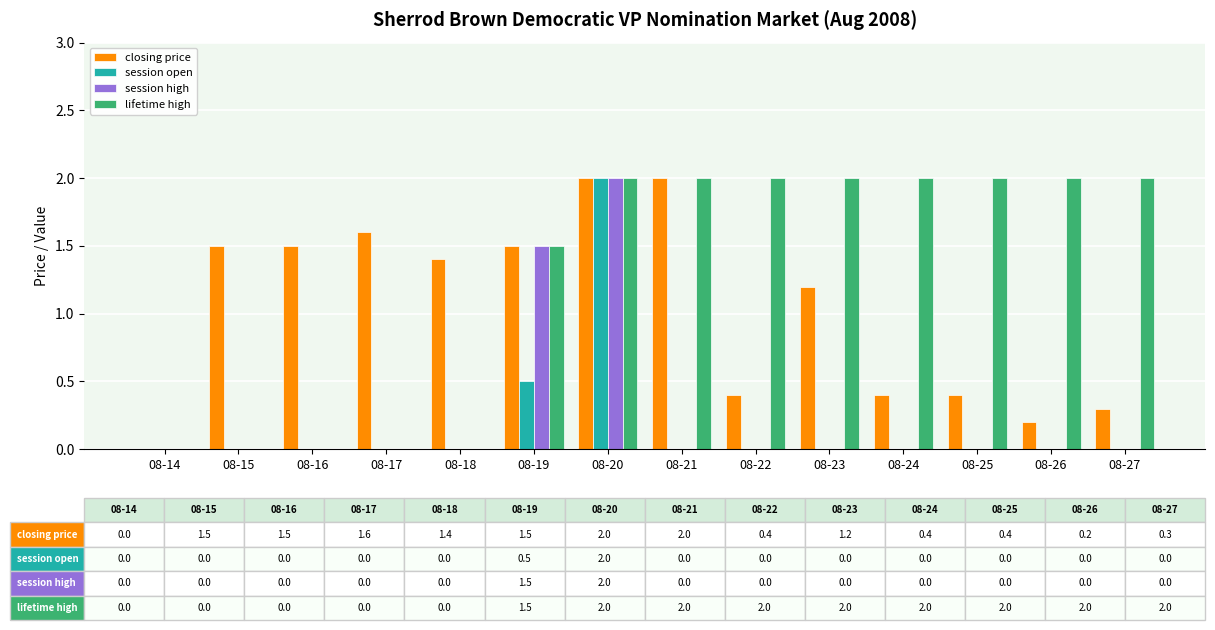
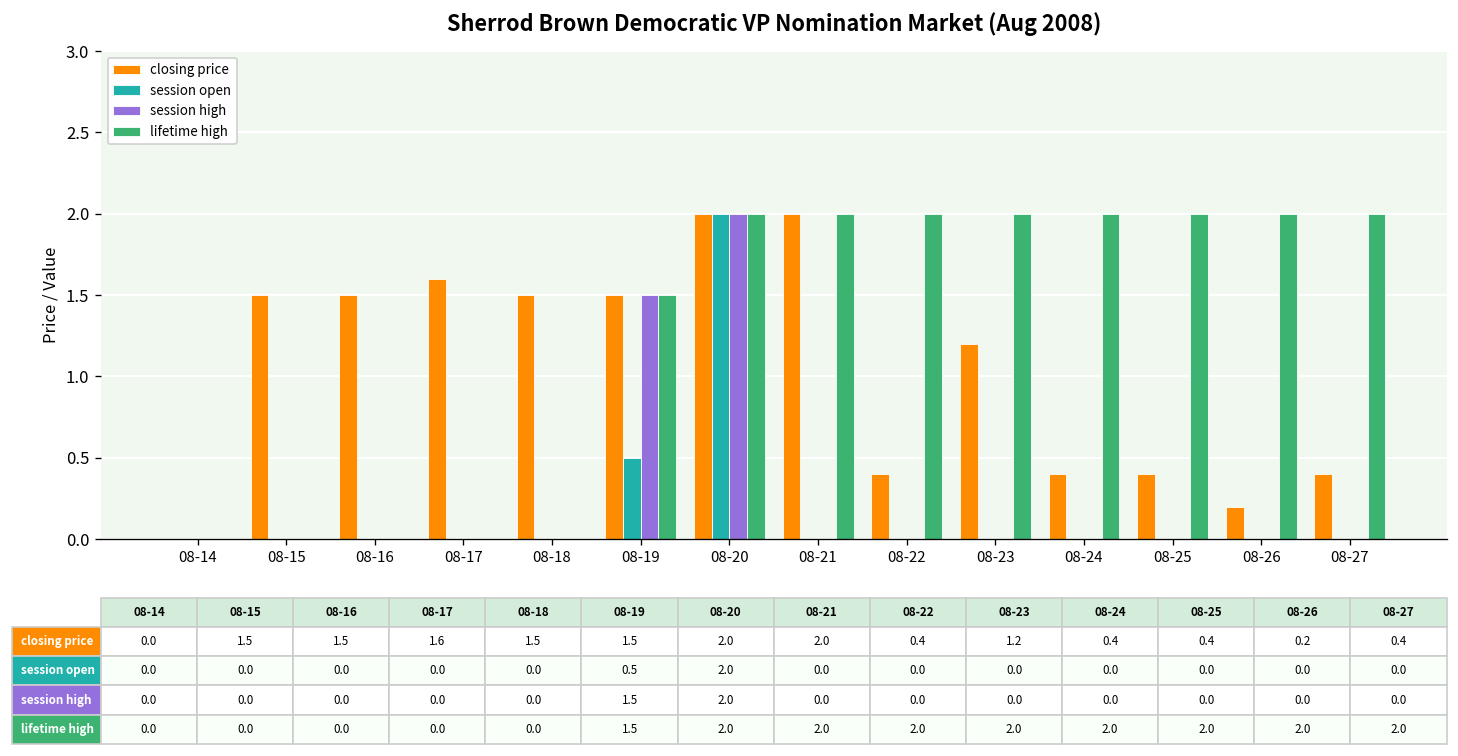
  {
    "closing price": {
-     "08-18": 1.4,
-     "08-27": 0.3
+     "08-18": 1.5,
+     "08-27": 0.4
    },
    "session open": {
      "08-14": 0.00,
      "08-15": 0.00,
      "08-16": 0.00,
      "08-17": 0.00,
      "08-18": 0.00,
      "08-19": 0.50,
      "08-20": 2.00,
      "08-21": 0.00,
      "08-22": 0.00,
      "08-23": 0.00,
      "08-24": 0.00,
      "08-25": 0.00,
      "08-26": 0.00,
      "08-27": 0.00
    },
    "session high": {
      "08-14": 0.00,
      "08-15": 0.00,
      "08-16": 0.00,
      "08-17": 0.00,
      "08-18": 0.00,
      "08-19": 1.50,
      "08-20": 2.00,
      "08-21": 0.00,
      "08-22": 0.00,
      "08-23": 0.00,
      "08-24": 0.00,
      "08-25": 0.00,
      "08-26": 0.00,
      "08-27": 0.00
    },
    "lifetime high": {
      "08-14": 0.00,
      "08-15": 0.00,
      "08-16": 0.00,
      "08-17": 0.00,
      "08-18": 0.00,
      "08-19": 1.50,
      "08-20": 2.00,
      "08-21": 2.00,
      "08-22": 2.00,
      "08-23": 2.00,
      "08-24": 2.00,
      "08-25": 2.00,
      "08-26": 2.00,
      "08-27": 2.00
    }
  }
